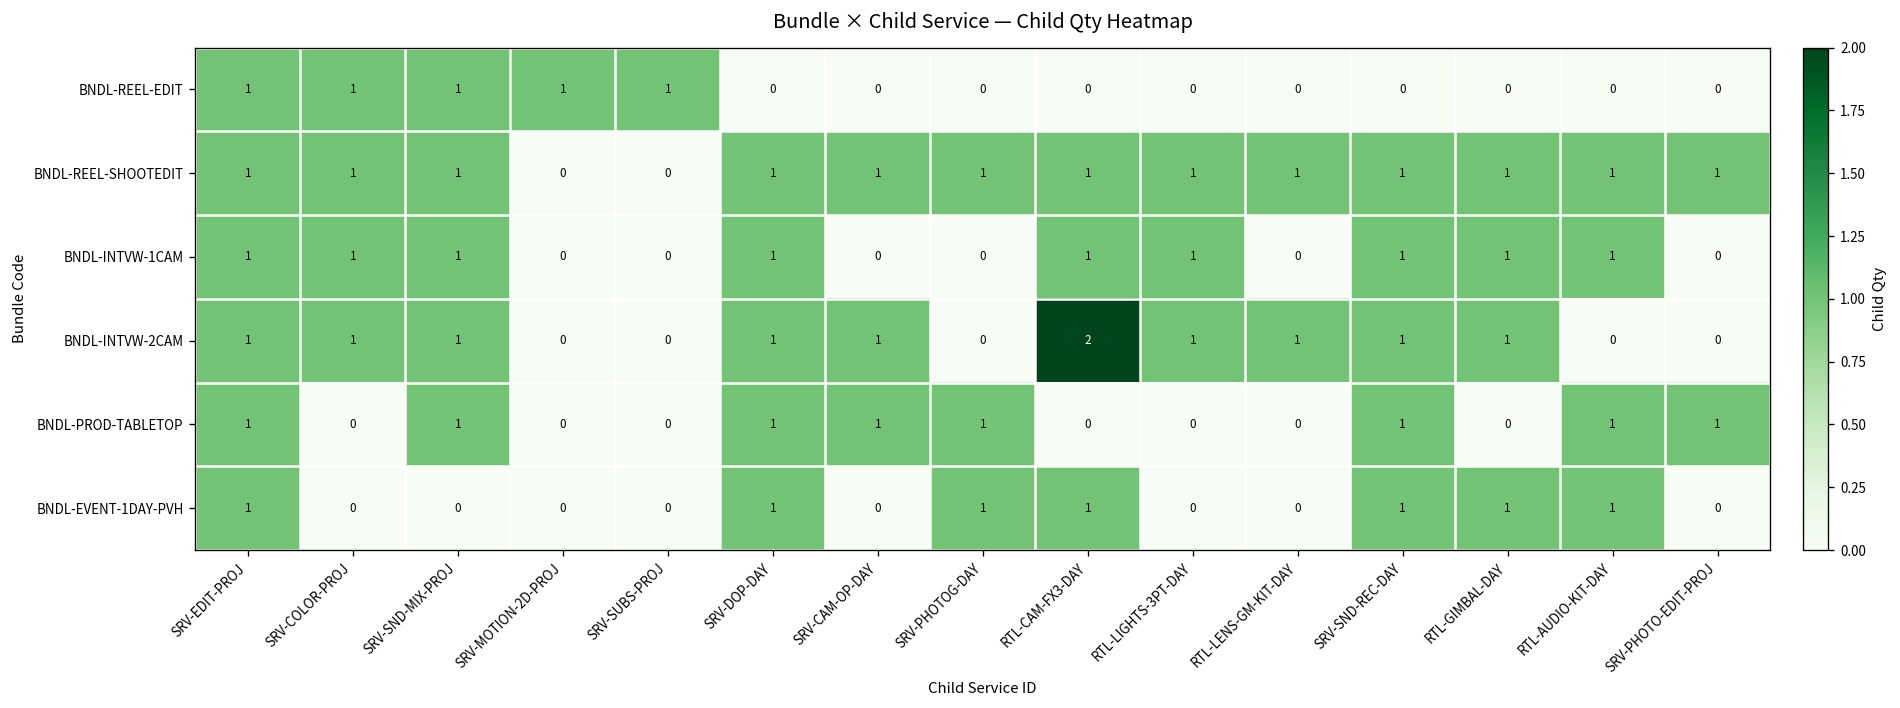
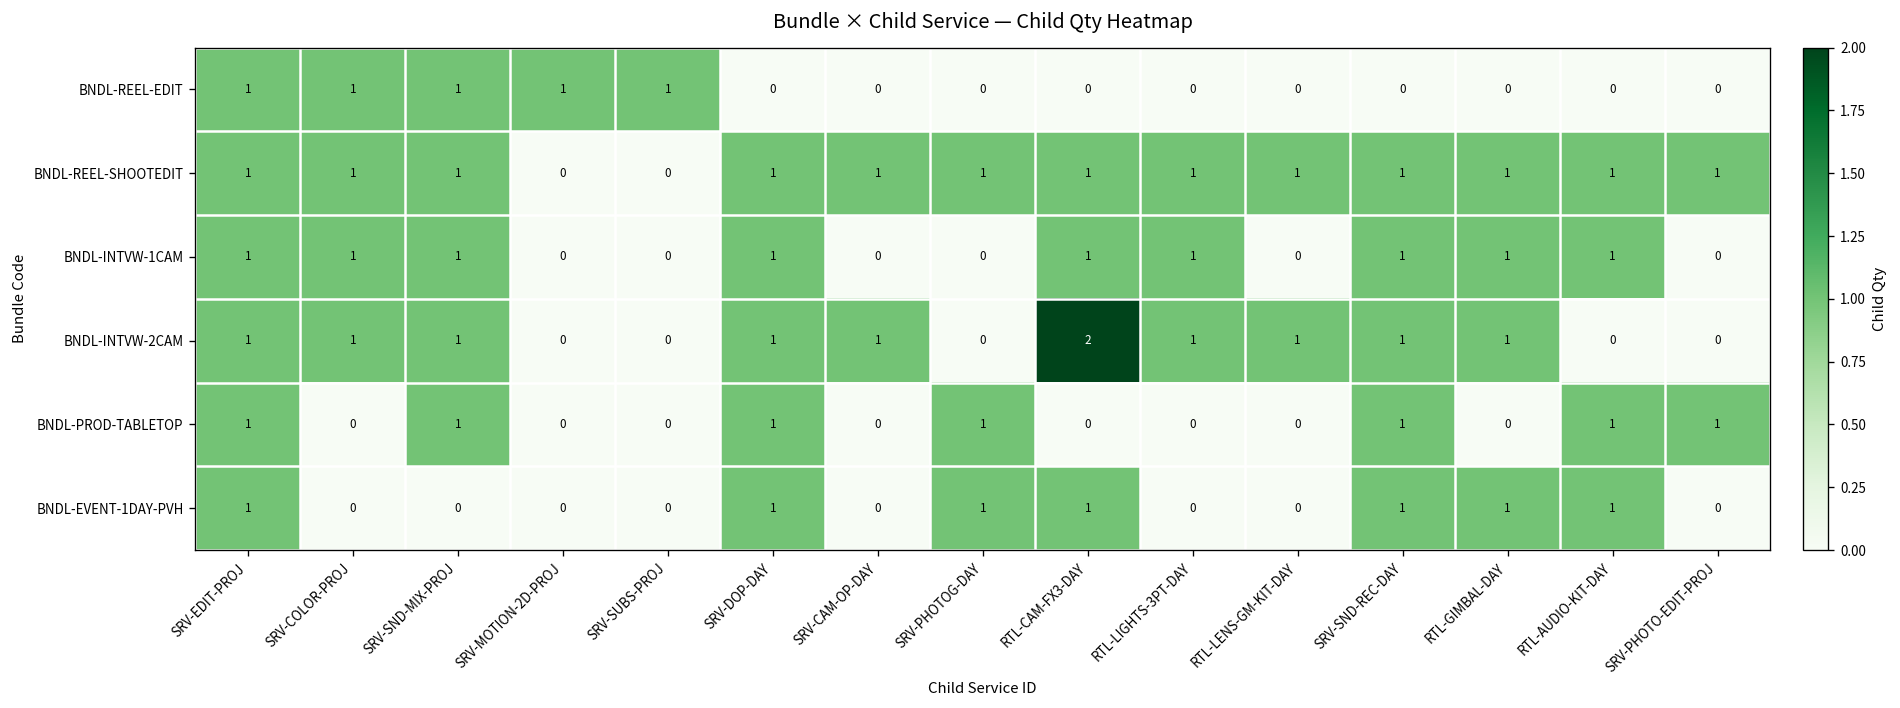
  {
    "BNDL-REEL-EDIT": {
      "SRV-EDIT-PROJ": 1,
      "SRV-COLOR-PROJ": 1,
      "SRV-SND-MIX-PROJ": 1,
      "SRV-MOTION-2D-PROJ": 1,
      "SRV-SUBS-PROJ": 1,
      "SRV-DOP-DAY": 0,
      "SRV-CAM-OP-DAY": 0,
      "SRV-PHOTOG-DAY": 0,
      "RTL-CAM-FX3-DAY": 0,
      "RTL-LIGHTS-3PT-DAY": 0,
      "RTL-LENS-GM-KIT-DAY": 0,
      "SRV-SND-REC-DAY": 0,
      "RTL-GIMBAL-DAY": 0,
      "RTL-AUDIO-KIT-DAY": 0,
      "SRV-PHOTO-EDIT-PROJ": 0
    },
    "BNDL-REEL-SHOOTEDIT": {
      "SRV-EDIT-PROJ": 1,
      "SRV-COLOR-PROJ": 1,
      "SRV-SND-MIX-PROJ": 1,
      "SRV-MOTION-2D-PROJ": 0,
      "SRV-SUBS-PROJ": 0,
      "SRV-DOP-DAY": 1,
      "SRV-CAM-OP-DAY": 1,
      "SRV-PHOTOG-DAY": 1,
      "RTL-CAM-FX3-DAY": 1,
      "RTL-LIGHTS-3PT-DAY": 1,
      "RTL-LENS-GM-KIT-DAY": 1,
      "SRV-SND-REC-DAY": 1,
      "RTL-GIMBAL-DAY": 1,
      "RTL-AUDIO-KIT-DAY": 1,
      "SRV-PHOTO-EDIT-PROJ": 1
    },
    "BNDL-INTVW-1CAM": {
      "SRV-EDIT-PROJ": 1,
      "SRV-COLOR-PROJ": 1,
      "SRV-SND-MIX-PROJ": 1,
      "SRV-MOTION-2D-PROJ": 0,
      "SRV-SUBS-PROJ": 0,
      "SRV-DOP-DAY": 1,
      "SRV-CAM-OP-DAY": 0,
      "SRV-PHOTOG-DAY": 0,
      "RTL-CAM-FX3-DAY": 1,
      "RTL-LIGHTS-3PT-DAY": 1,
      "RTL-LENS-GM-KIT-DAY": 0,
      "SRV-SND-REC-DAY": 1,
      "RTL-GIMBAL-DAY": 1,
      "RTL-AUDIO-KIT-DAY": 1,
      "SRV-PHOTO-EDIT-PROJ": 0
    },
    "BNDL-INTVW-2CAM": {
      "SRV-EDIT-PROJ": 1,
      "SRV-COLOR-PROJ": 1,
      "SRV-SND-MIX-PROJ": 1,
      "SRV-MOTION-2D-PROJ": 0,
      "SRV-SUBS-PROJ": 0,
      "SRV-DOP-DAY": 1,
      "SRV-CAM-OP-DAY": 1,
      "SRV-PHOTOG-DAY": 0,
      "RTL-CAM-FX3-DAY": 2,
      "RTL-LIGHTS-3PT-DAY": 1,
      "RTL-LENS-GM-KIT-DAY": 1,
      "SRV-SND-REC-DAY": 1,
      "RTL-GIMBAL-DAY": 1,
      "RTL-AUDIO-KIT-DAY": 0,
      "SRV-PHOTO-EDIT-PROJ": 0
    },
    "BNDL-PROD-TABLETOP": {
      "SRV-EDIT-PROJ": 1,
      "SRV-COLOR-PROJ": 0,
      "SRV-SND-MIX-PROJ": 1,
      "SRV-MOTION-2D-PROJ": 0,
      "SRV-SUBS-PROJ": 0,
      "SRV-DOP-DAY": 1,
-     "SRV-CAM-OP-DAY": 1,
+     "SRV-CAM-OP-DAY": 0,
      "SRV-PHOTOG-DAY": 1,
      "RTL-CAM-FX3-DAY": 0,
      "RTL-LIGHTS-3PT-DAY": 0,
      "RTL-LENS-GM-KIT-DAY": 0,
      "SRV-SND-REC-DAY": 1,
      "RTL-GIMBAL-DAY": 0,
      "RTL-AUDIO-KIT-DAY": 1,
      "SRV-PHOTO-EDIT-PROJ": 1
    },
    "BNDL-EVENT-1DAY-PVH": {
      "SRV-EDIT-PROJ": 1,
      "SRV-COLOR-PROJ": 0,
      "SRV-SND-MIX-PROJ": 0,
      "SRV-MOTION-2D-PROJ": 0,
      "SRV-SUBS-PROJ": 0,
      "SRV-DOP-DAY": 1,
      "SRV-CAM-OP-DAY": 0,
      "SRV-PHOTOG-DAY": 1,
      "RTL-CAM-FX3-DAY": 1,
      "RTL-LIGHTS-3PT-DAY": 0,
      "RTL-LENS-GM-KIT-DAY": 0,
      "SRV-SND-REC-DAY": 1,
      "RTL-GIMBAL-DAY": 1,
      "RTL-AUDIO-KIT-DAY": 1,
      "SRV-PHOTO-EDIT-PROJ": 0
    }
  }
